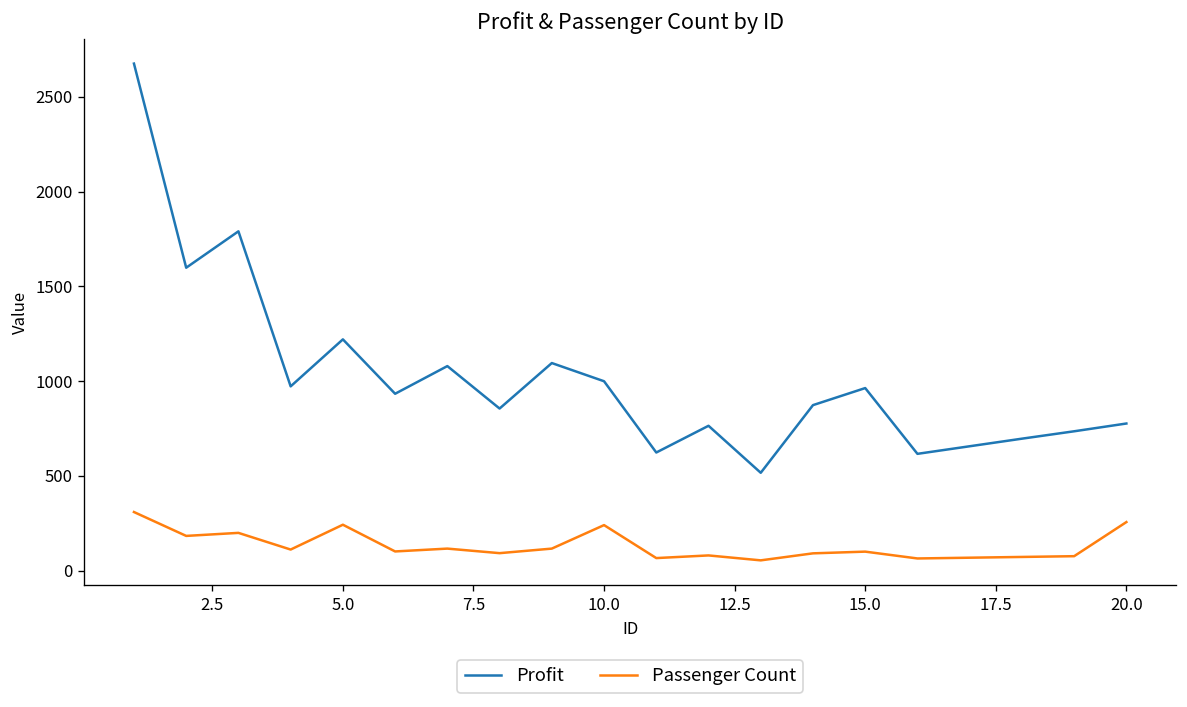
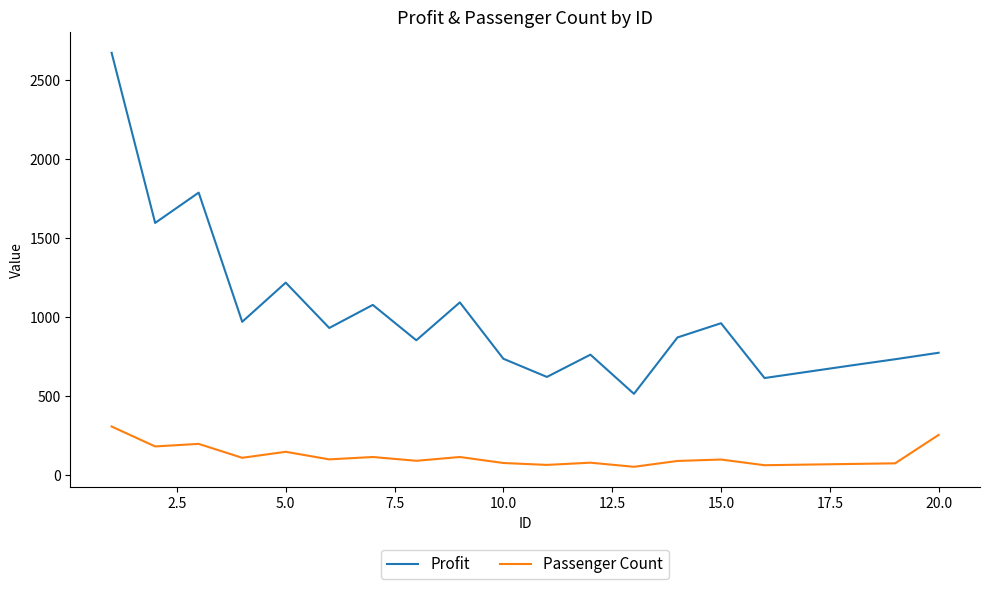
  {
    "Profit": {
      "5.0": 1220,
-     "10.0": 1000,
+     "10.0": 740,
      "15.0": 960,
      "20.0": 780
    },
    "Passenger Count": {
-     "5.0": 240,
-     "10.0": 240,
+     "5.0": 150,
+     "10.0": 80,
      "15.0": 100,
      "20.0": 260
    }
  }
